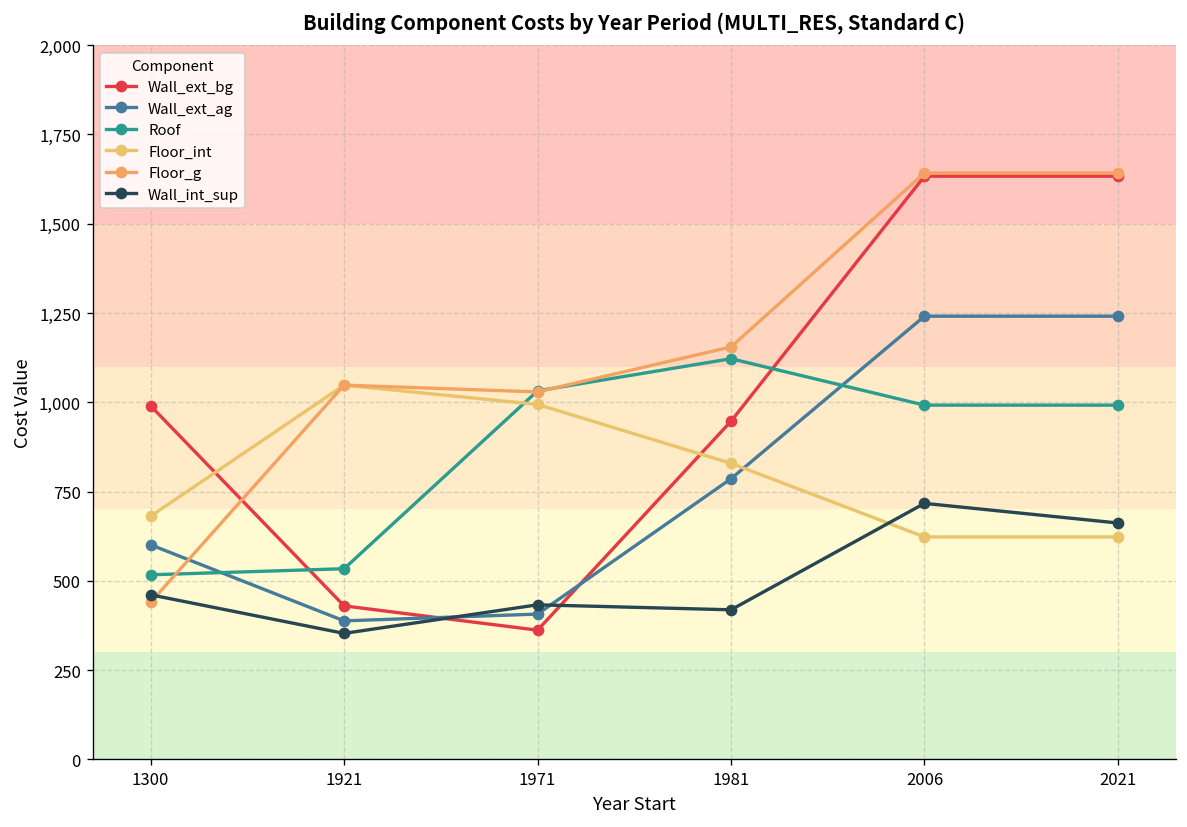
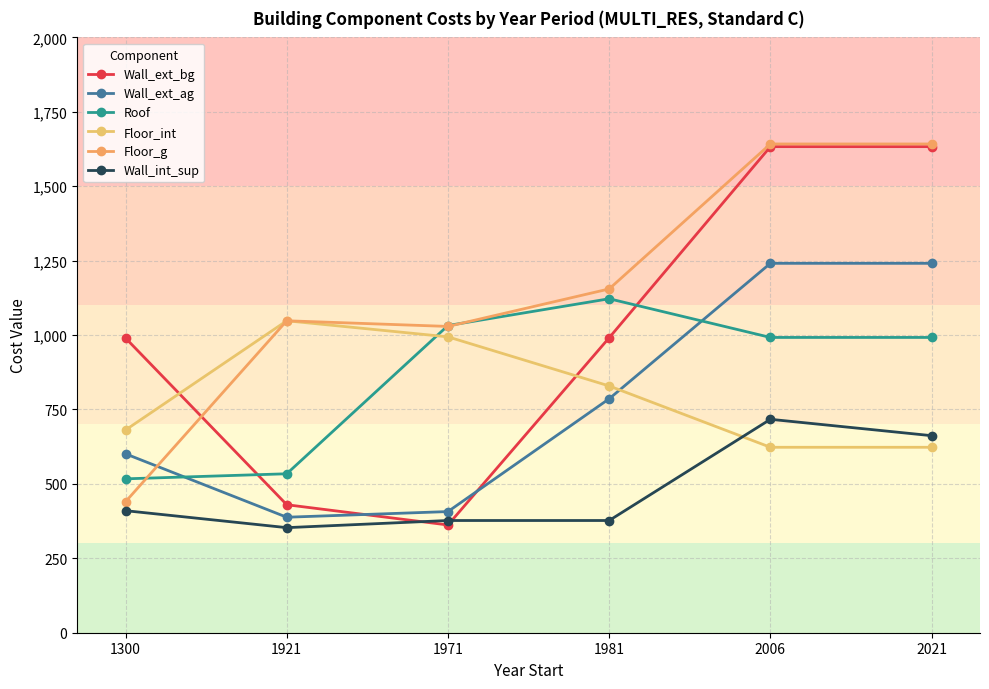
  {
    "Wall_ext_bg": {
      "1300": "990",
      "1921": "430",
      "1971": "360",
-     "1981": "950",
+     "1981": "990",
      "2006": "1,630",
      "2021": "1,630"
    },
    "Wall_int_sup": {
-     "1300": "460",
+     "1300": "410",
      "1921": "350",
-     "1971": "430",
-     "1981": "420",
+     "1971": "380",
+     "1981": "380",
      "2006": "720",
      "2021": "660"
    }
  }
